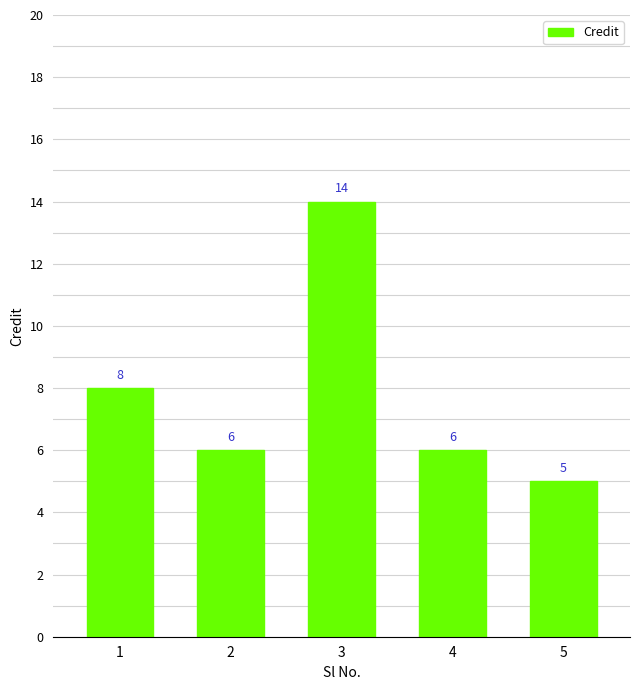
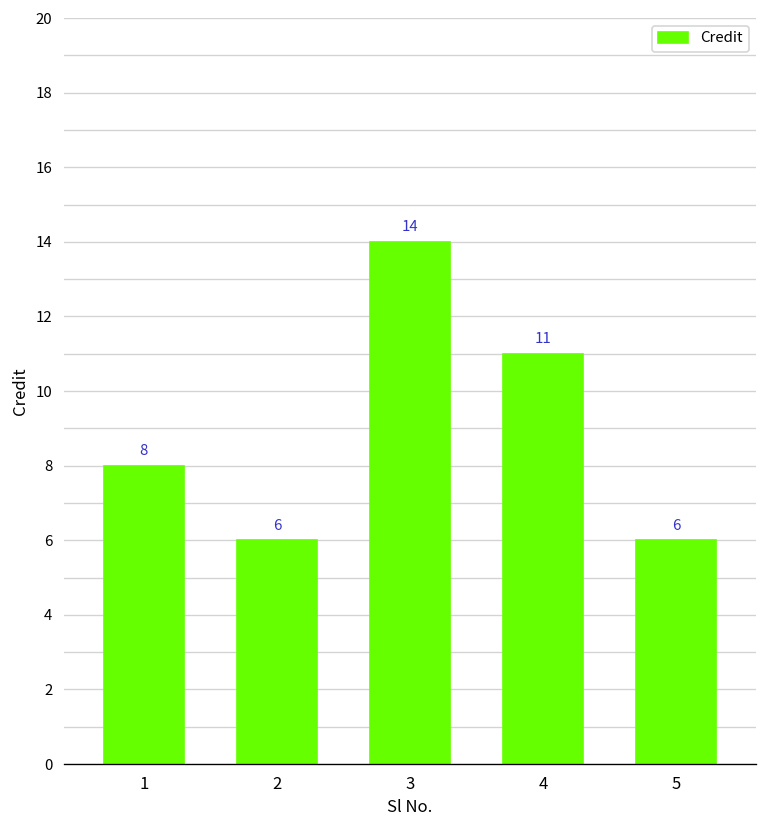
  {
    "1": 8,
    "2": 6,
    "3": 14,
-   "4": 6,
-   "5": 5
+   "4": 11,
+   "5": 6
  }
